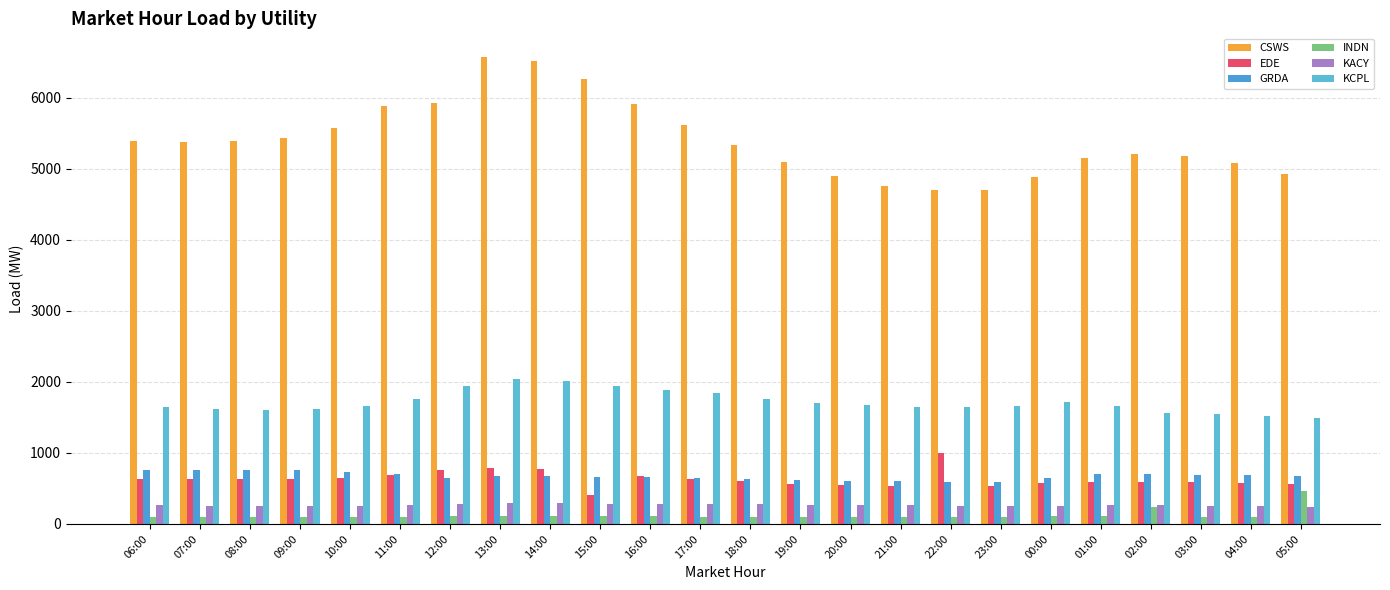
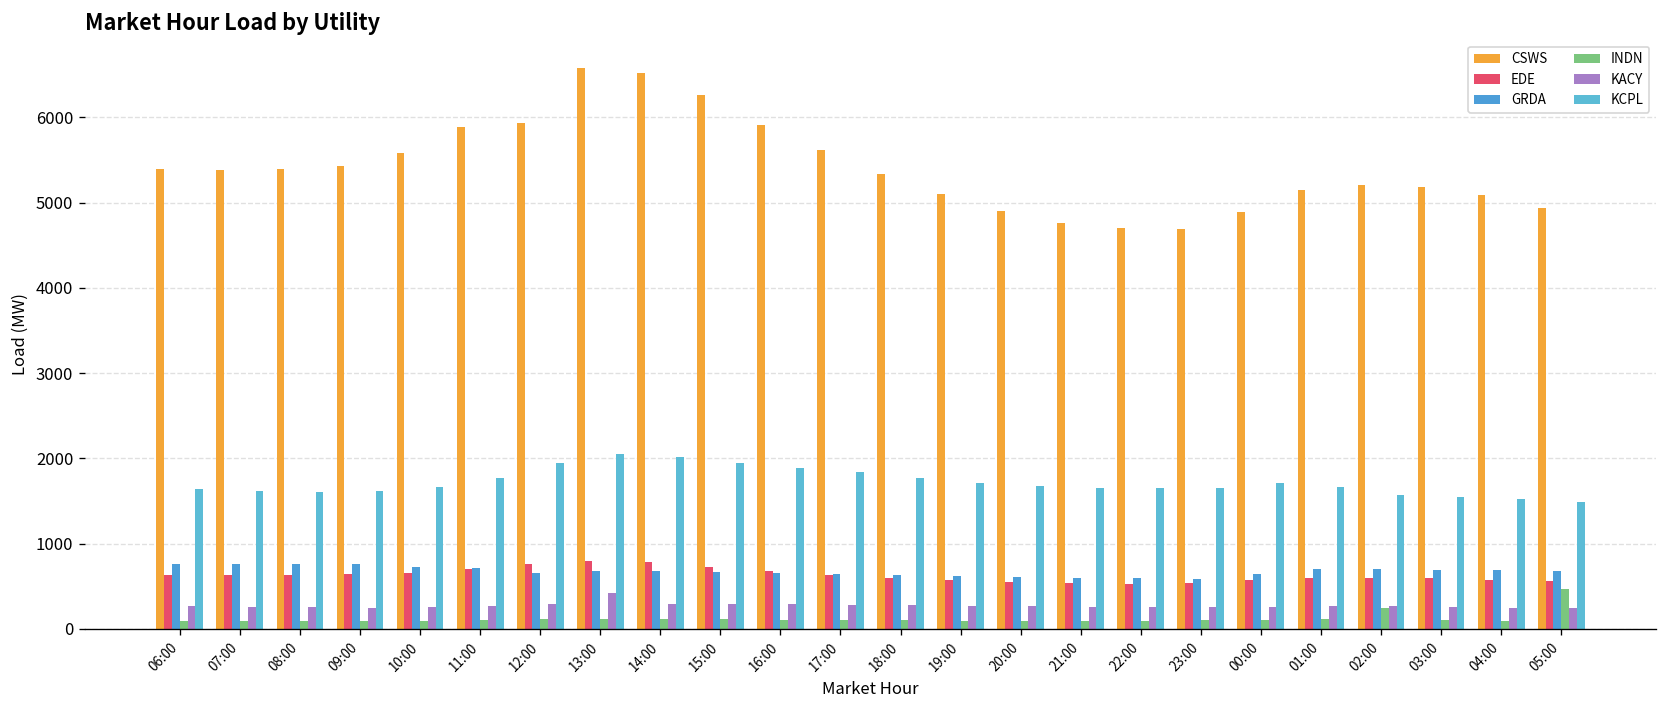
  {
    "CSWS": {
      "06:00": 5400,
      "07:00": 5400,
      "08:00": 5400,
      "09:00": 5400,
      "10:00": 5600,
      "11:00": 5900,
      "12:00": 5900,
      "13:00": 6600,
      "14:00": 6500,
      "15:00": 6300,
      "16:00": 5900,
      "17:00": 5600,
      "18:00": 5300,
      "19:00": 5100,
      "20:00": 4900,
      "21:00": 4800,
      "22:00": 4700,
      "23:00": 4700,
      "00:00": 4900,
      "01:00": 5200,
      "02:00": 5200,
      "03:00": 5200,
      "04:00": 5100,
      "05:00": 4900
    },
    "EDE": {
      "06:00": 600,
      "07:00": 600,
      "08:00": 600,
      "09:00": 600,
      "10:00": 700,
      "11:00": 700,
      "12:00": 800,
      "13:00": 800,
      "14:00": 800,
-     "15:00": 400,
+     "15:00": 700,
      "16:00": 700,
      "17:00": 600,
      "18:00": 600,
      "19:00": 600,
      "20:00": 500,
      "21:00": 500,
-     "22:00": 1000,
+     "22:00": 500,
      "23:00": 500,
      "00:00": 600,
      "01:00": 600,
      "02:00": 600,
      "03:00": 600,
      "04:00": 600,
      "05:00": 600
    },
    "INDN": {
      "06:00": 100,
      "07:00": 100,
      "08:00": 100,
      "09:00": 100,
      "10:00": 100,
      "11:00": 100,
      "12:00": 100,
      "13:00": 100,
      "14:00": 100,
      "15:00": 100,
      "16:00": 100,
      "17:00": 100,
      "18:00": 100,
      "19:00": 100,
      "20:00": 100,
      "21:00": 100,
      "22:00": 100,
      "23:00": 100,
      "00:00": 100,
      "01:00": 100,
      "02:00": 200,
      "03:00": 100,
      "04:00": 100,
      "05:00": 500
    },
    "KACY": {
      "06:00": 300,
      "07:00": 300,
      "08:00": 300,
      "09:00": 200,
      "10:00": 300,
      "11:00": 300,
      "12:00": 300,
-     "13:00": 300,
+     "13:00": 400,
      "14:00": 300,
      "15:00": 300,
      "16:00": 300,
      "17:00": 300,
      "18:00": 300,
      "19:00": 300,
      "20:00": 300,
      "21:00": 300,
      "22:00": 300,
      "23:00": 300,
      "00:00": 300,
      "01:00": 300,
      "02:00": 300,
      "03:00": 300,
      "04:00": 200,
      "05:00": 200
    }
  }
